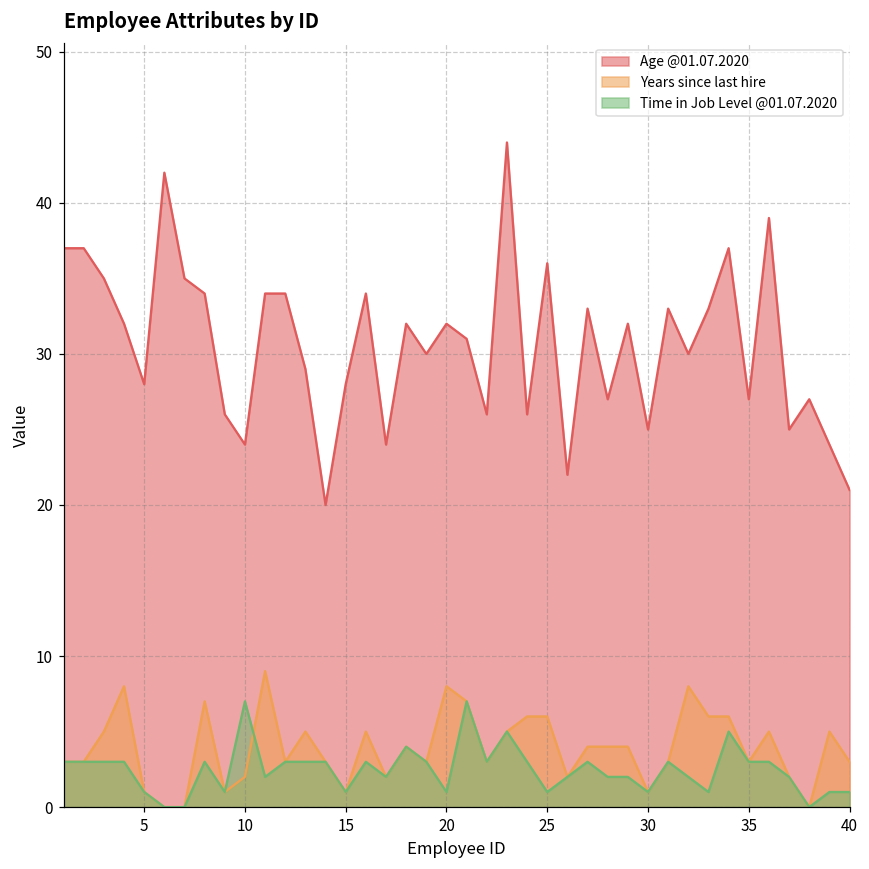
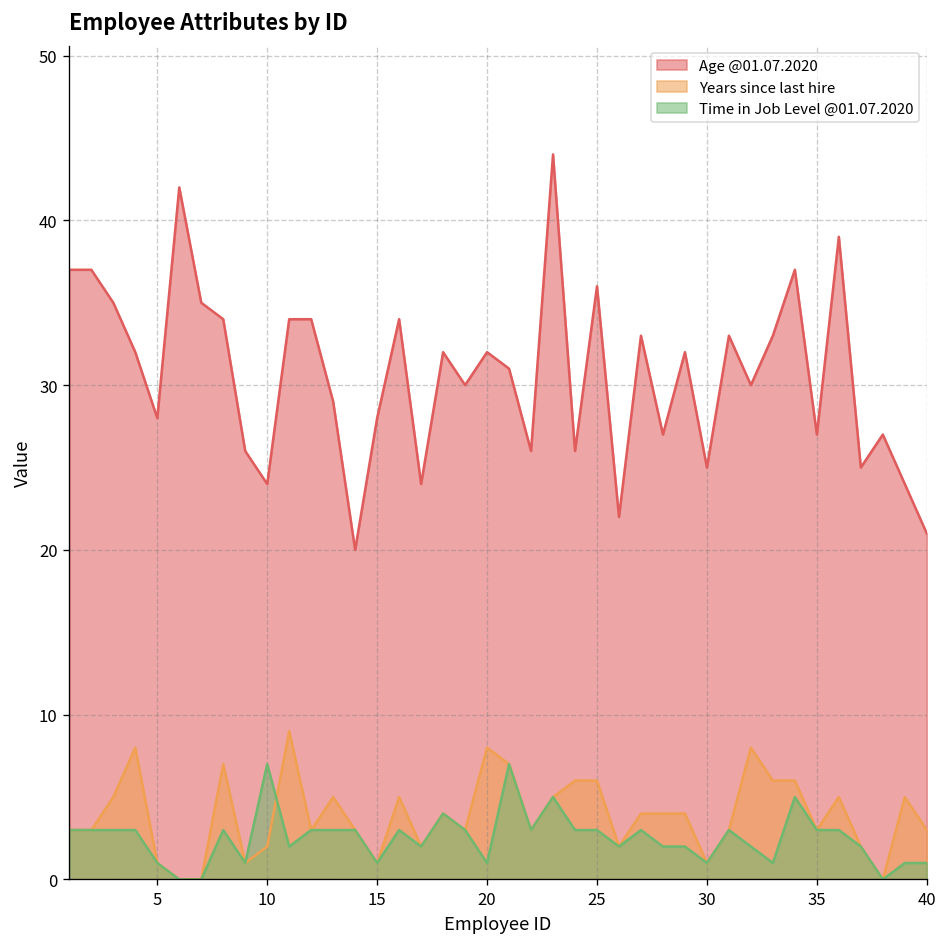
  {
    "Time in Job Level @01.07.2020": {
      "10": 7,
      "20": 1,
-     "25": 1,
+     "25": 3,
      "40": 1
    }
  }
